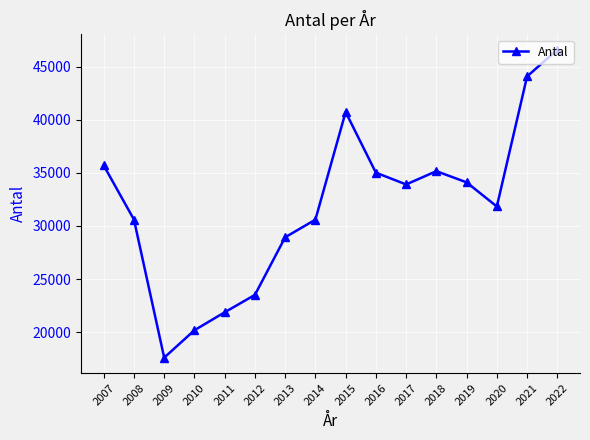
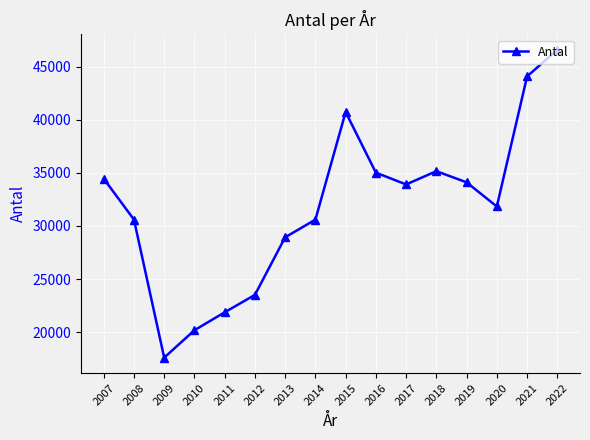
  {
-   "2007": 35700,
+   "2007": 34400,
    "2008": 30600,
    "2009": 17600,
    "2010": 20200,
    "2011": 21900,
    "2012": 23500,
    "2013": 28900,
    "2014": 30600,
    "2015": 40700,
    "2016": 35000,
    "2017": 33900,
    "2018": 35200,
    "2019": 34100,
    "2020": 31800,
    "2021": 44100
  }
